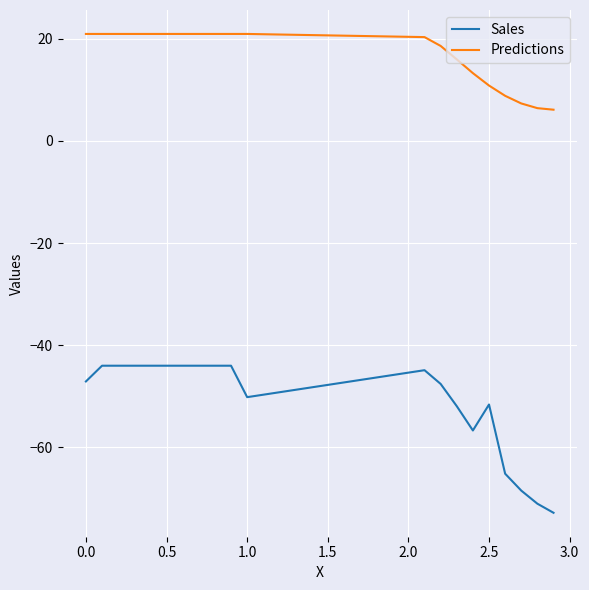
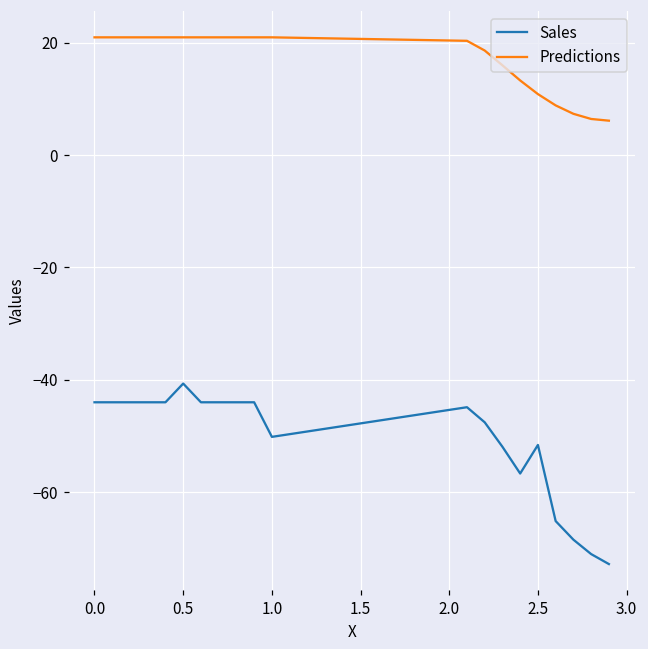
  {
    "Sales": {
-     "0.0": -47,
-     "0.5": -44,
+     "0.0": -44,
+     "0.5": -41,
      "1.0": -50,
      "2.5": -52
    },
    "Predictions": {
      "0.0": 21,
      "0.5": 21,
      "1.0": 21,
      "2.5": 11
    }
  }
